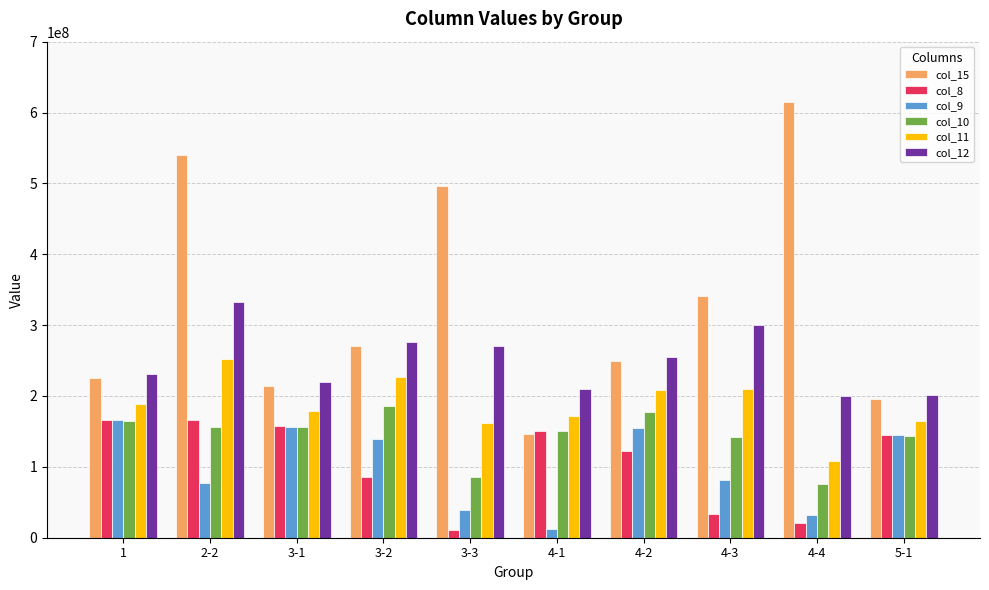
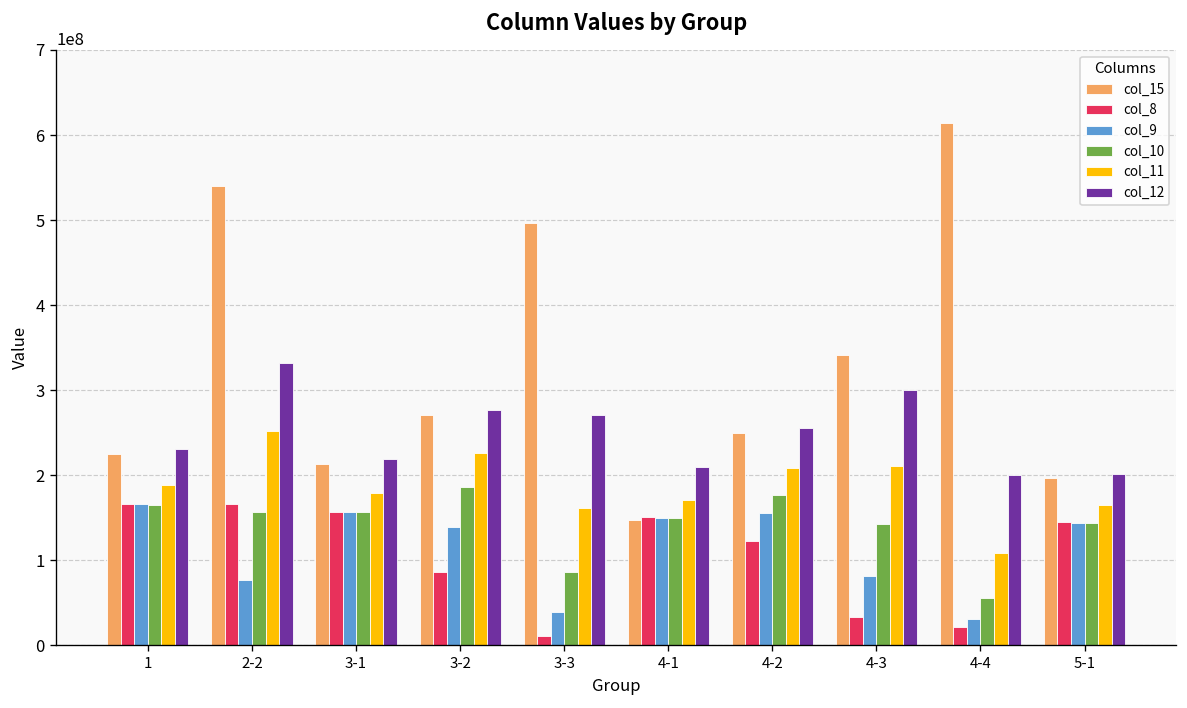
  {
    "col_15": {
      "1": 230000000,
      "2-2": 540000000,
      "3-1": 210000000,
      "3-2": 270000000,
      "3-3": 500000000,
      "4-1": 150000000,
      "4-2": 250000000,
      "4-3": 340000000,
      "4-4": 610000000,
      "5-1": 200000000
    },
    "col_8": {
      "1": 170000000,
      "2-2": 170000000,
      "3-1": 160000000,
      "3-2": 90000000,
      "3-3": 10000000,
      "4-1": 150000000,
      "4-2": 120000000,
      "4-3": 30000000,
      "4-4": 20000000,
      "5-1": 140000000
    },
    "col_9": {
      "1": 170000000,
      "2-2": 80000000,
      "3-1": 160000000,
      "3-2": 140000000,
      "3-3": 40000000,
-     "4-1": 10000000,
+     "4-1": 150000000,
      "4-2": 160000000,
      "4-3": 80000000,
      "4-4": 30000000,
      "5-1": 140000000
    },
    "col_10": {
      "1": 170000000,
      "2-2": 160000000,
      "3-1": 160000000,
      "3-2": 190000000,
      "3-3": 90000000,
      "4-1": 150000000,
      "4-2": 180000000,
      "4-3": 140000000,
-     "4-4": 80000000,
+     "4-4": 60000000,
      "5-1": 140000000
    },
    "col_11": {
      "1": 190000000,
      "2-2": 250000000,
      "3-1": 180000000,
      "3-2": 230000000,
      "3-3": 160000000,
      "4-1": 170000000,
      "4-2": 210000000,
      "4-3": 210000000,
      "4-4": 110000000,
      "5-1": 160000000
    },
    "col_12": {
      "1": 230000000,
      "2-2": 330000000,
      "3-1": 220000000,
      "3-2": 280000000,
      "3-3": 270000000,
      "4-1": 210000000,
      "4-2": 260000000,
      "4-3": 300000000,
      "4-4": 200000000,
      "5-1": 200000000
    }
  }
